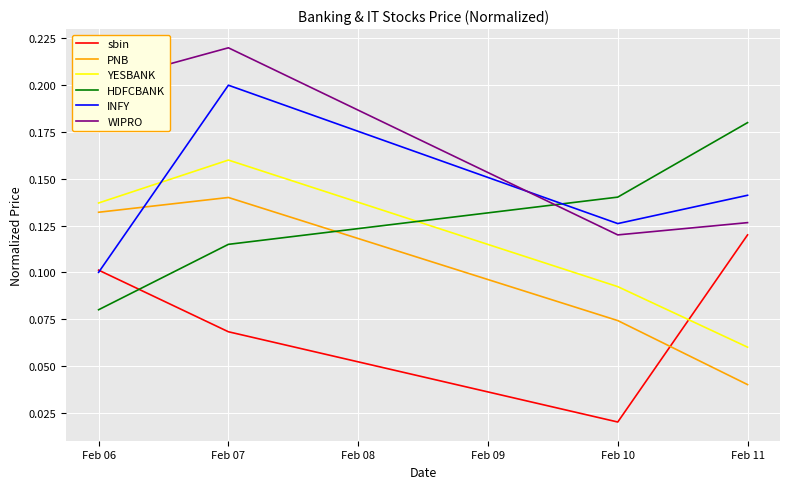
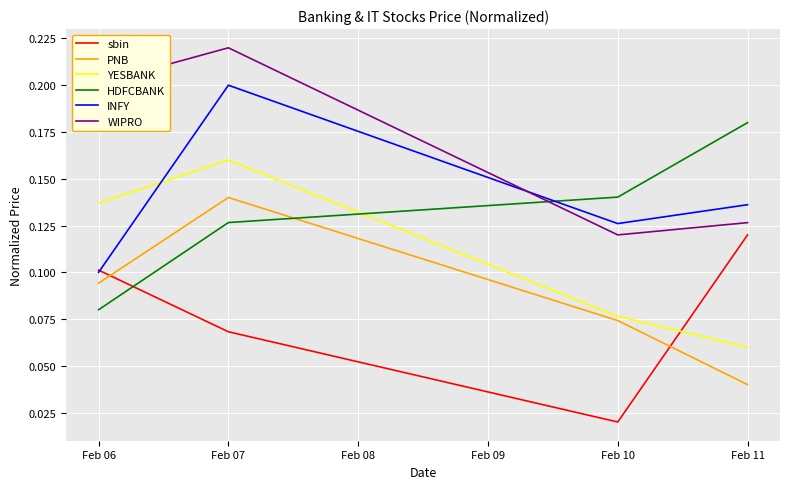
  {
    "sbin": {
      "Feb 07": 0.068,
      "Feb 10": 0.020,
      "Feb 11": 0.120
    },
    "PNB": {
-     "Feb 06": 0.132,
+     "Feb 06": 0.094,
      "Feb 07": 0.140,
      "Feb 10": 0.074,
      "Feb 11": 0.040
    },
    "YESBANK": {
      "Feb 06": 0.137,
      "Feb 07": 0.160,
-     "Feb 10": 0.092,
+     "Feb 10": 0.076,
      "Feb 11": 0.060
    },
    "HDFCBANK": {
      "Feb 06": 0.080,
-     "Feb 07": 0.115,
+     "Feb 07": 0.127,
      "Feb 10": 0.140,
      "Feb 11": 0.180
    },
    "INFY": {
      "Feb 07": 0.200,
      "Feb 10": 0.126,
-     "Feb 11": 0.141
+     "Feb 11": 0.136
    },
    "WIPRO": {
      "Feb 07": 0.220,
      "Feb 10": 0.120,
      "Feb 11": 0.127
    }
  }
